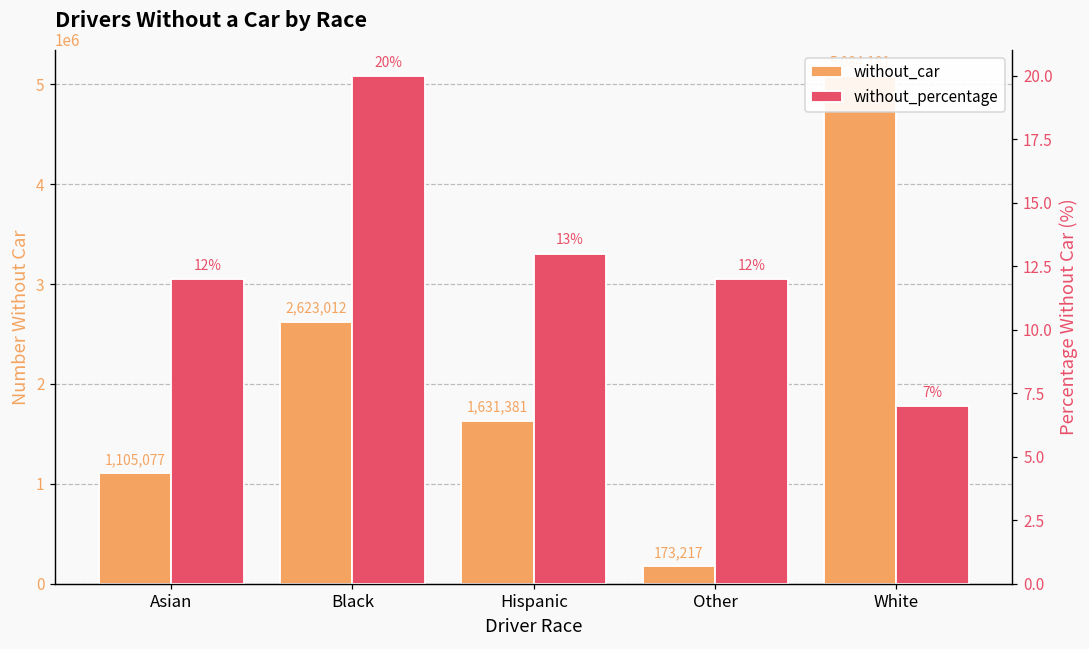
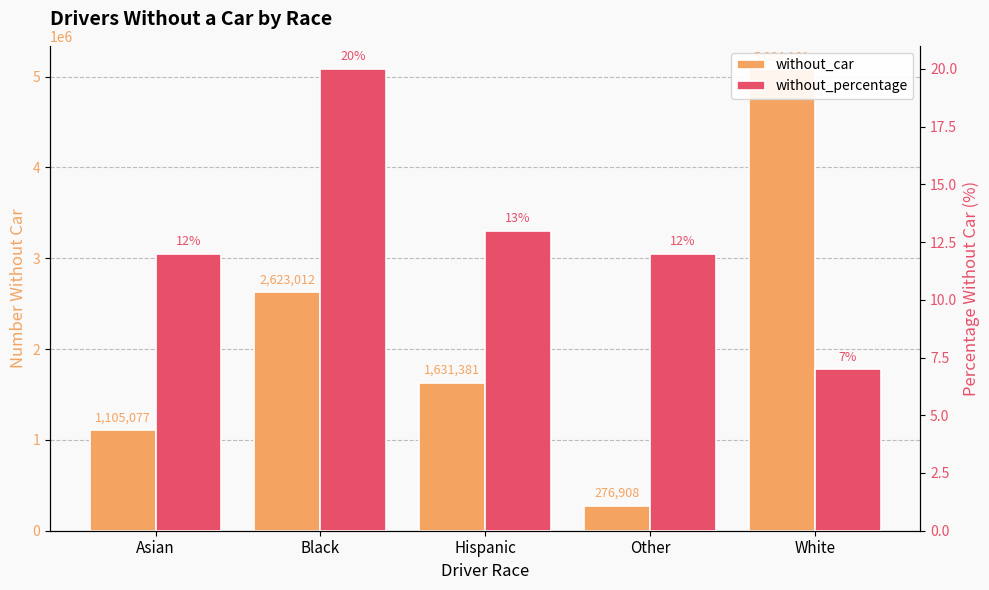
  {
    "without_car": {
      "Asian": "1,105,077",
      "Black": "2,623,012",
      "Hispanic": "1,631,381",
-     "Other": "173,217"
+     "Other": "276,908"
    },
    "without_percentage": {
      "Asian": "12%",
      "Black": "20%",
      "Hispanic": "13%",
      "Other": "12%",
      "White": "7%"
    }
  }
